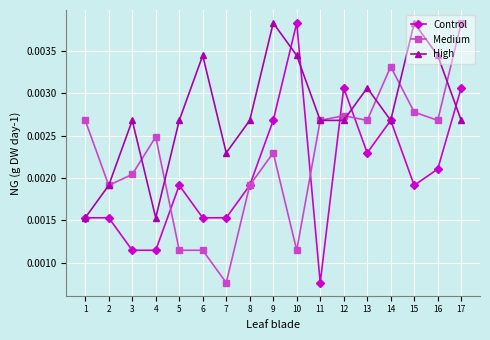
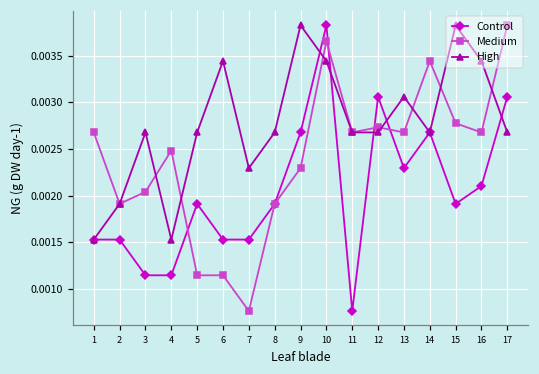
  {
    "Medium": {
      "1": 0.0027,
      "3": 0.0020,
      "4": 0.0025,
      "5": 0.0011,
      "6": 0.0011,
      "7": 0.0008,
      "9": 0.0023,
-     "10": 0.0011,
+     "10": 0.0037,
      "12": 0.0027,
      "13": 0.0027,
-     "14": 0.0033,
+     "14": 0.0034,
      "15": 0.0028,
      "16": 0.0027
    }
  }
